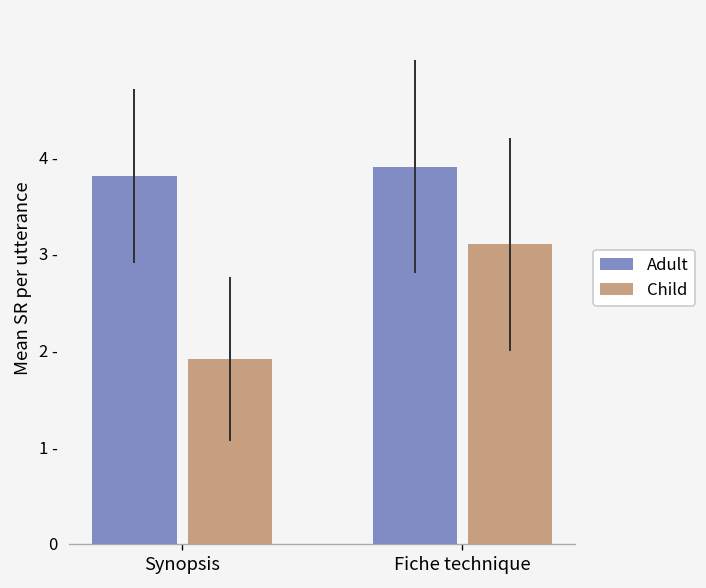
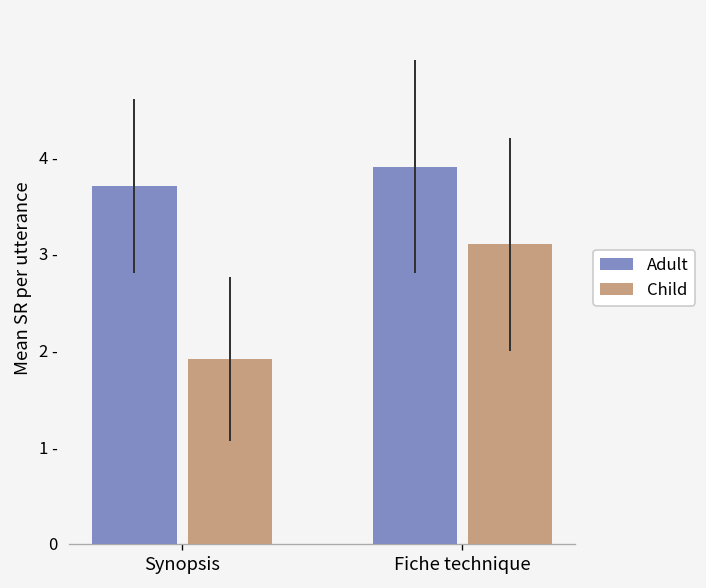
  {
    "Adult": {
-     "Synopsis": "3.8 -",
+     "Synopsis": "3.7 -",
      "Fiche technique": "3.9 -"
    },
    "Child": {
      "Synopsis": "1.9 -",
      "Fiche technique": "3.1 -"
    }
  }
